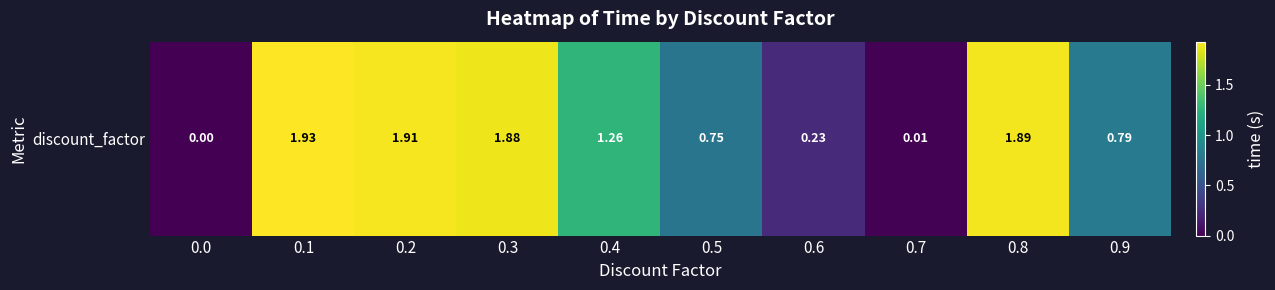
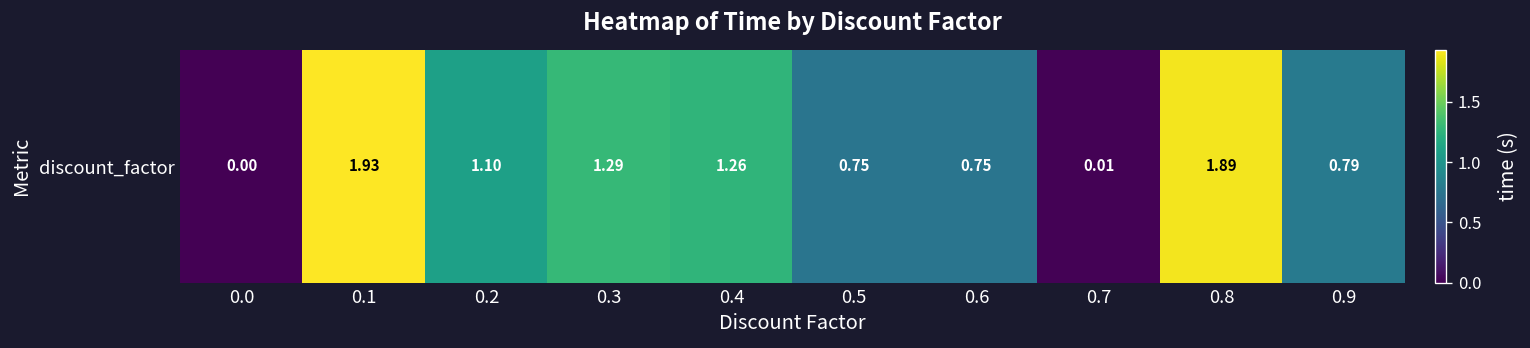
  {
    "discount_factor": {
      "0.0": 0.00,
      "0.1": 1.93,
-     "0.2": 1.91,
-     "0.3": 1.88,
+     "0.2": 1.10,
+     "0.3": 1.29,
      "0.4": 1.26,
      "0.5": 0.75,
-     "0.6": 0.23,
+     "0.6": 0.75,
      "0.7": 0.01,
      "0.8": 1.89,
      "0.9": 0.79
    }
  }
